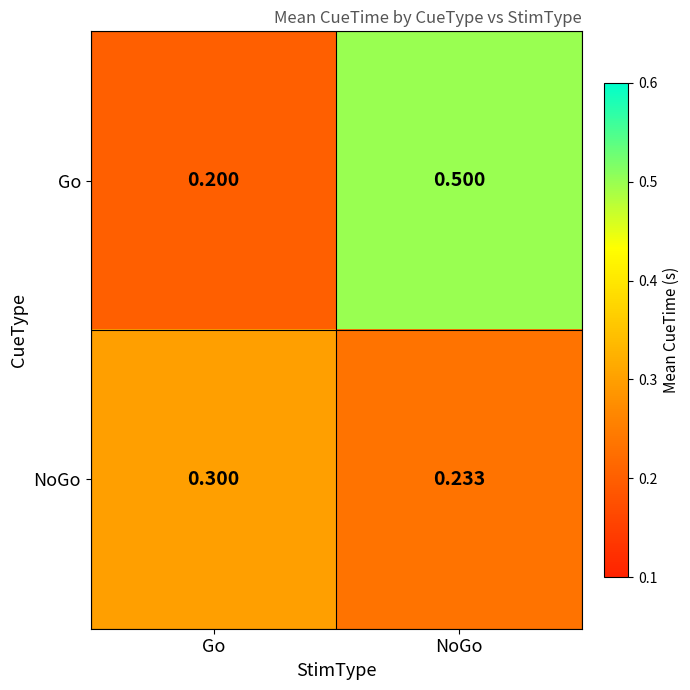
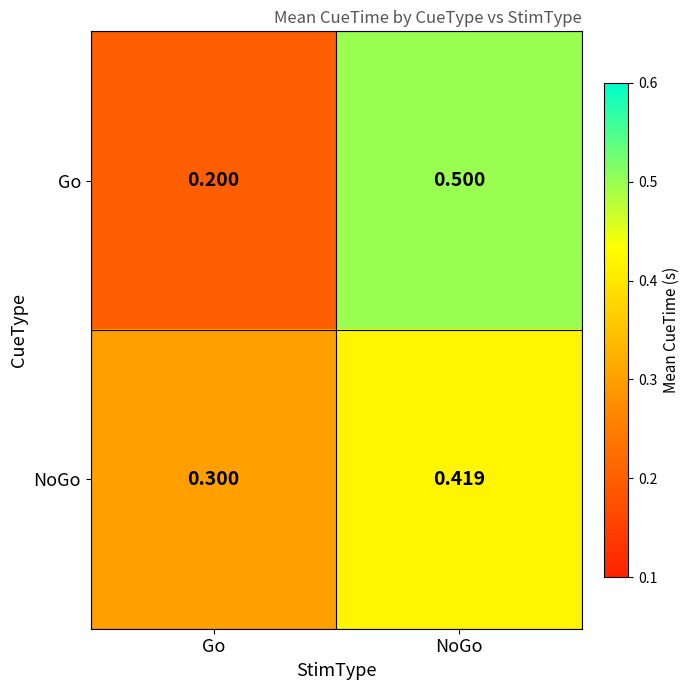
  {
    "Go": {
      "Go": 0.200,
      "NoGo": 0.500
    },
    "NoGo": {
      "Go": 0.300,
-     "NoGo": 0.233
+     "NoGo": 0.419
    }
  }
